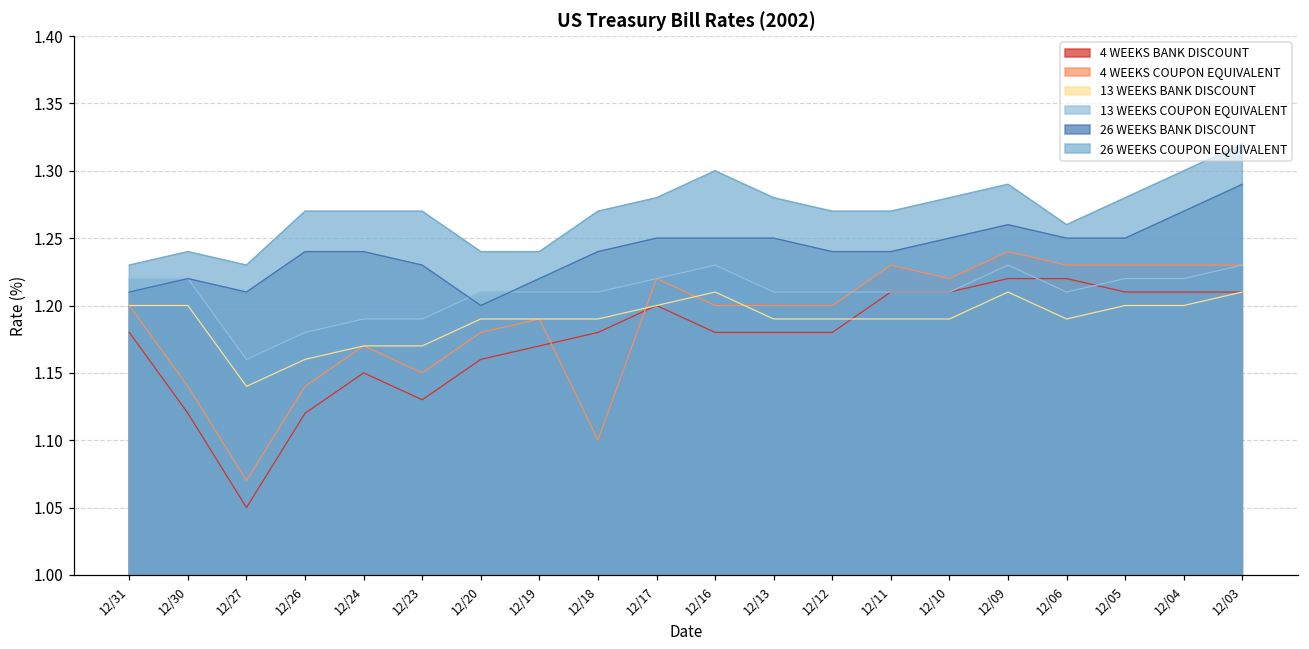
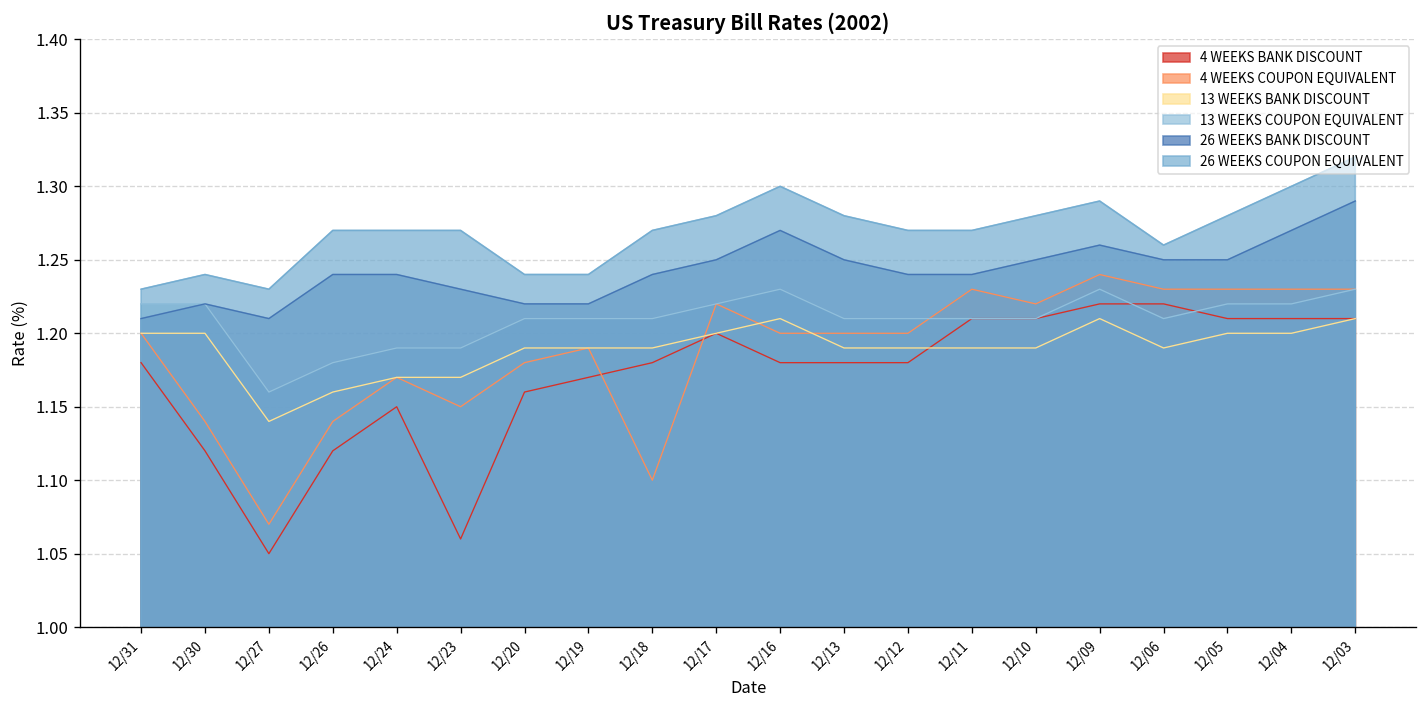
  {
    "4 WEEKS BANK DISCOUNT": {
      "12/31": 1.18,
      "12/30": 1.12,
      "12/27": 1.05,
      "12/26": 1.12,
      "12/24": 1.15,
-     "12/23": 1.13,
+     "12/23": 1.06,
      "12/20": 1.16,
      "12/19": 1.17,
      "12/18": 1.18,
      "12/16": 1.18,
      "12/13": 1.18,
      "12/12": 1.18,
      "12/09": 1.22,
      "12/06": 1.22,
      "12/05": 1.21,
      "12/04": 1.21
    },
    "4 WEEKS COUPON EQUIVALENT": {
      "12/30": 1.14,
      "12/27": 1.07,
      "12/26": 1.14,
      "12/23": 1.15,
      "12/20": 1.18,
      "12/18": 1.10,
      "12/16": 1.20,
      "12/13": 1.20,
      "12/12": 1.20,
      "12/11": 1.23,
      "12/10": 1.22,
      "12/09": 1.24,
      "12/06": 1.23,
      "12/05": 1.23,
      "12/04": 1.23
    },
    "13 WEEKS BANK DISCOUNT": {
      "12/30": 1.20,
      "12/27": 1.14,
      "12/26": 1.16,
      "12/23": 1.17,
      "12/20": 1.19,
      "12/18": 1.19,
      "12/16": 1.21,
      "12/13": 1.19,
      "12/12": 1.19,
      "12/11": 1.19,
      "12/10": 1.19,
      "12/09": 1.21,
      "12/06": 1.19,
      "12/05": 1.20,
      "12/04": 1.20
    },
    "26 WEEKS BANK DISCOUNT": {
      "12/31": 1.21,
      "12/27": 1.21,
      "12/26": 1.24,
      "12/24": 1.24,
      "12/23": 1.23,
-     "12/20": 1.20,
+     "12/20": 1.22,
      "12/19": 1.22,
      "12/18": 1.24,
      "12/17": 1.25,
-     "12/16": 1.25,
+     "12/16": 1.27,
      "12/13": 1.25,
      "12/12": 1.24,
      "12/11": 1.24,
      "12/10": 1.25,
      "12/09": 1.26,
      "12/06": 1.25,
      "12/05": 1.25,
      "12/04": 1.27,
      "12/03": 1.29
    }
  }
